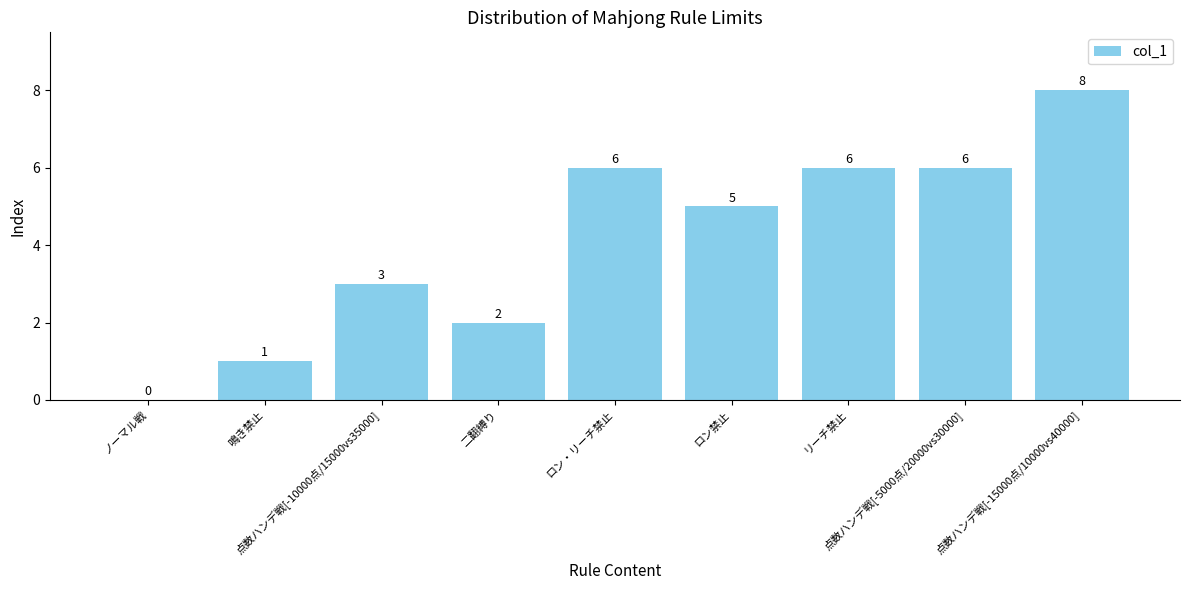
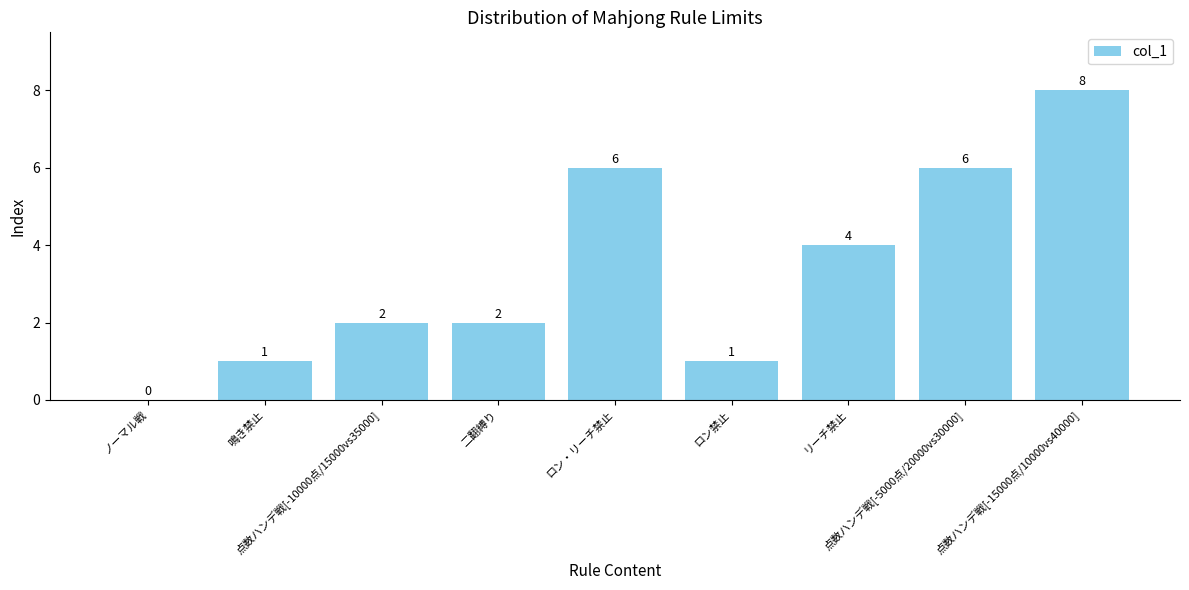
  {
    "ノーマル戦": 0,
    "鳴き禁止": 1,
-   "点数ハンデ戦[-10000点/15000vs35000]": 3,
+   "点数ハンデ戦[-10000点/15000vs35000]": 2,
    "二翻縛り": 2,
    "ロン・リーチ禁止": 6,
-   "ロン禁止": 5,
-   "リーチ禁止": 6,
+   "ロン禁止": 1,
+   "リーチ禁止": 4,
    "点数ハンデ戦[-5000点/20000vs30000]": 6,
    "点数ハンデ戦[-15000点/10000vs40000]": 8
  }
